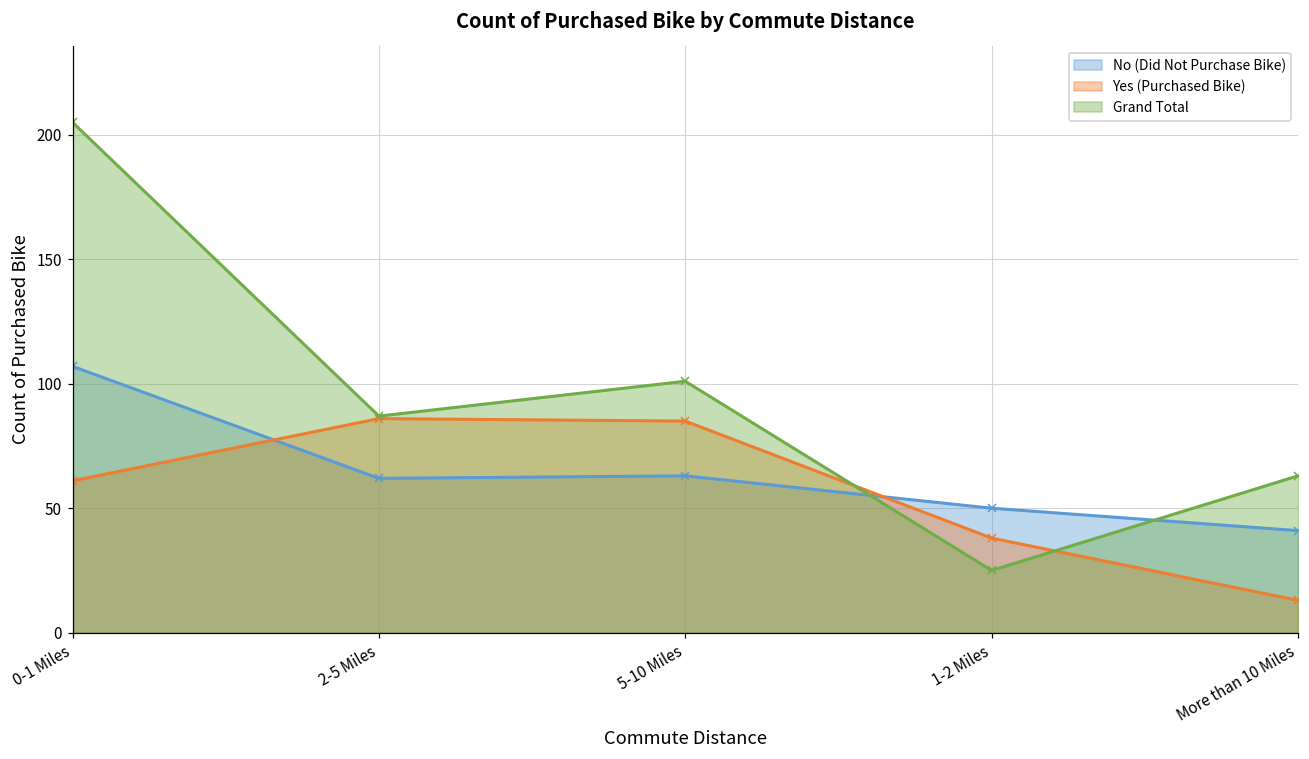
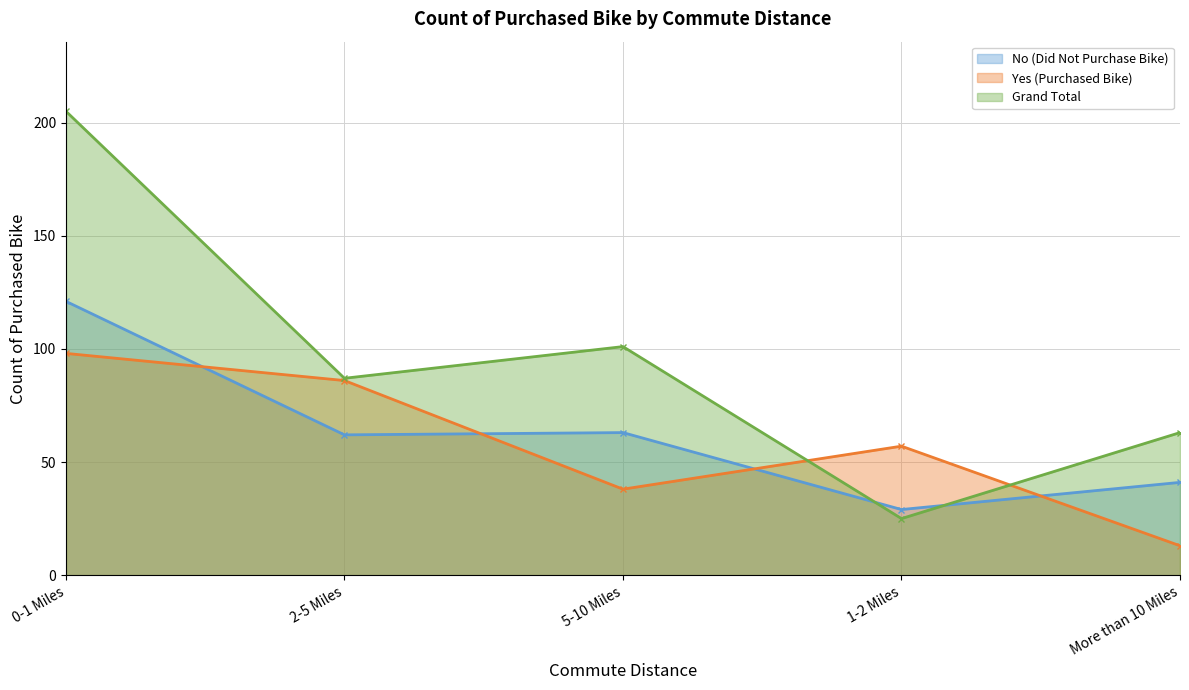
  {
    "No (Did Not Purchase Bike)": {
-     "0-1 Miles": 107,
+     "0-1 Miles": 121,
      "2-5 Miles": 62,
      "5-10 Miles": 63,
-     "1-2 Miles": 50,
+     "1-2 Miles": 29,
      "More than 10 Miles": 41
    },
    "Yes (Purchased Bike)": {
-     "0-1 Miles": 61,
-     "5-10 Miles": 85,
-     "1-2 Miles": 38,
+     "0-1 Miles": 98,
+     "5-10 Miles": 38,
+     "1-2 Miles": 57,
      "More than 10 Miles": 13
    },
    "Grand Total": {
      "0-1 Miles": 205,
      "5-10 Miles": 101,
      "1-2 Miles": 25,
      "More than 10 Miles": 63
    }
  }
